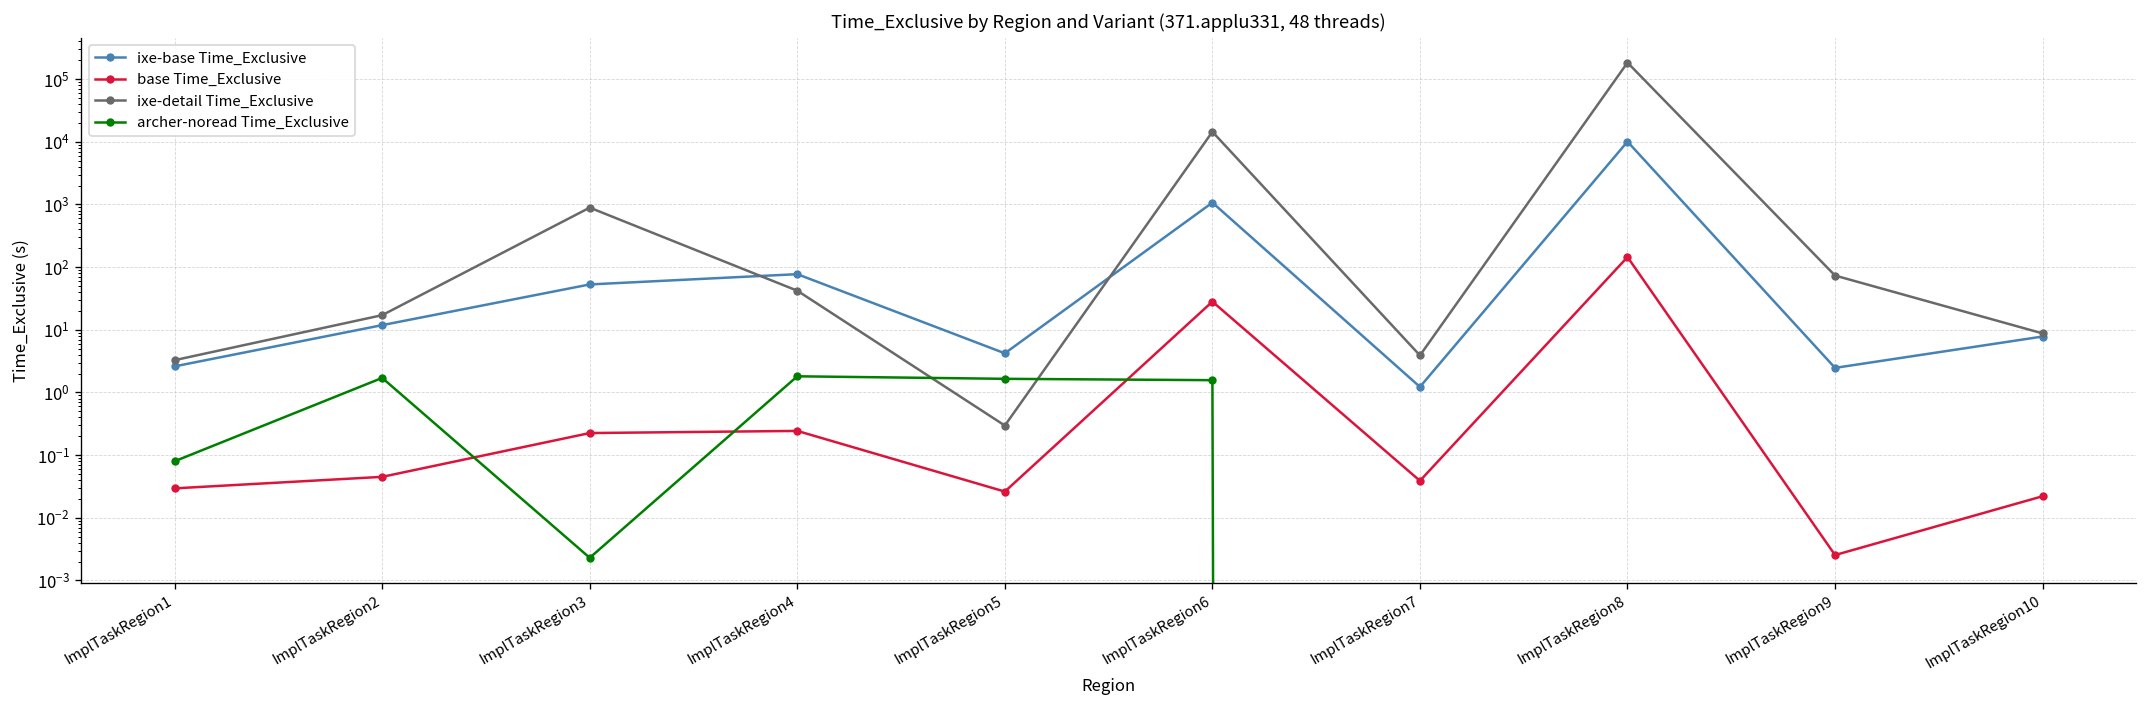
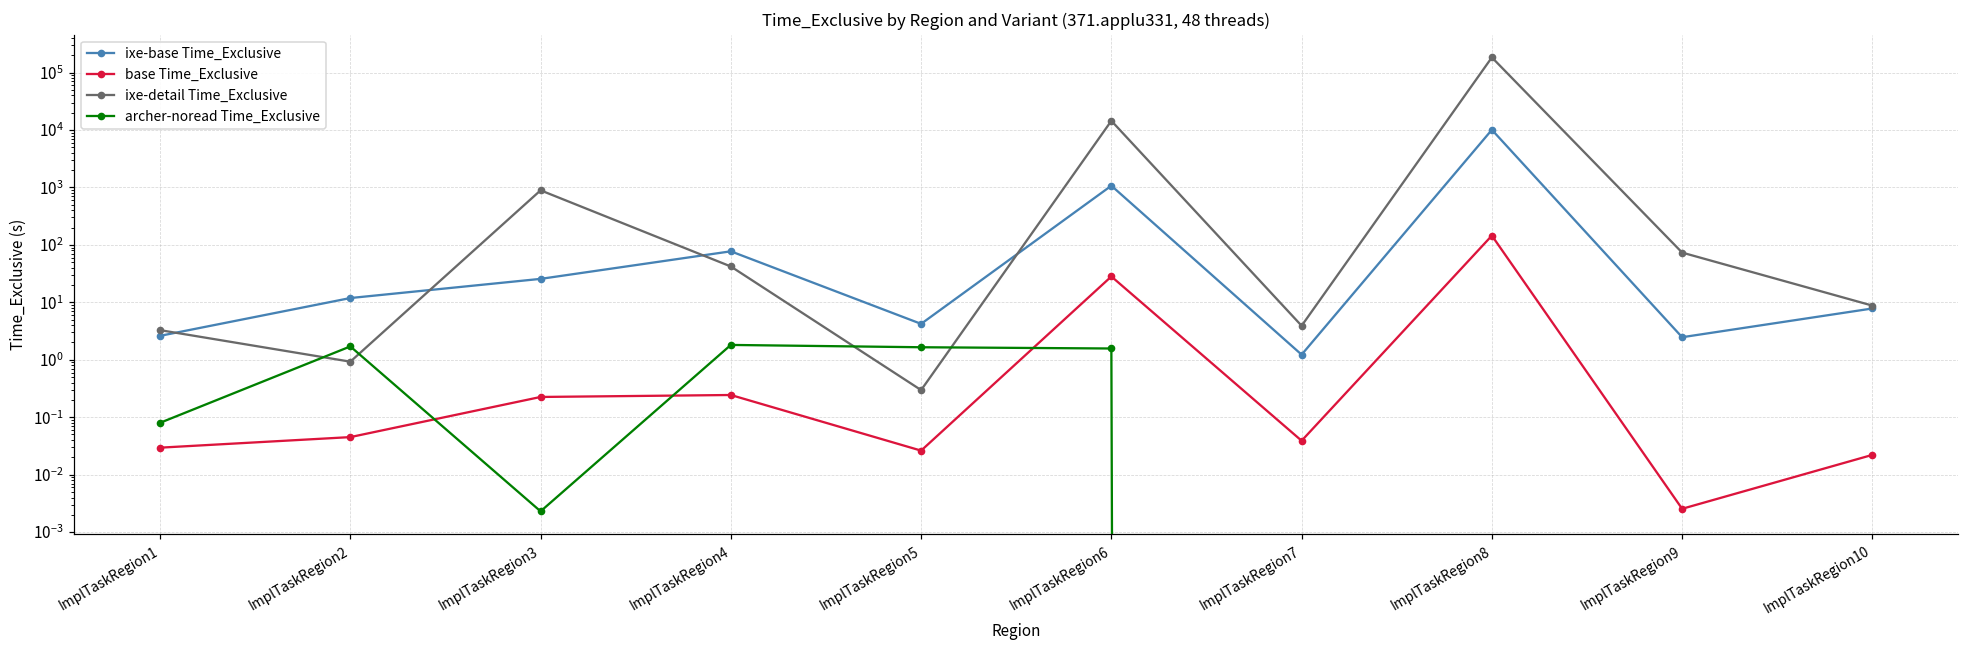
  {
    "ixe-base Time_Exclusive": {
      "ImplTaskRegion1": 3,
      "ImplTaskRegion2": 12,
-     "ImplTaskRegion3": 50,
+     "ImplTaskRegion3": 30,
      "ImplTaskRegion4": 80,
      "ImplTaskRegion5": 4,
      "ImplTaskRegion6": 1100,
      "ImplTaskRegion7": 1.2,
      "ImplTaskRegion8": 10000,
      "ImplTaskRegion9": 2,
      "ImplTaskRegion10": 8
    },
    "base Time_Exclusive": {
      "ImplTaskRegion1": 0.03,
      "ImplTaskRegion2": 0.05,
      "ImplTaskRegion3": 0.23,
      "ImplTaskRegion4": 0.2,
      "ImplTaskRegion5": 0.03,
      "ImplTaskRegion6": 30,
      "ImplTaskRegion7": 0.04,
      "ImplTaskRegion8": 140,
      "ImplTaskRegion9": 0.003,
      "ImplTaskRegion10": 0.022
    },
    "ixe-detail Time_Exclusive": {
      "ImplTaskRegion1": 3,
-     "ImplTaskRegion2": 17,
+     "ImplTaskRegion2": 0.9,
      "ImplTaskRegion3": 900,
      "ImplTaskRegion4": 40,
      "ImplTaskRegion5": 0.3,
      "ImplTaskRegion6": 14000,
      "ImplTaskRegion7": 4,
      "ImplTaskRegion8": 180000,
      "ImplTaskRegion9": 70,
      "ImplTaskRegion10": 9
    },
    "archer-noread Time_Exclusive": {
      "ImplTaskRegion1": 0.08,
      "ImplTaskRegion2": 1.7,
      "ImplTaskRegion3": 0.002,
      "ImplTaskRegion4": 1.8,
      "ImplTaskRegion5": 1.7,
      "ImplTaskRegion6": 1.6
    }
  }
